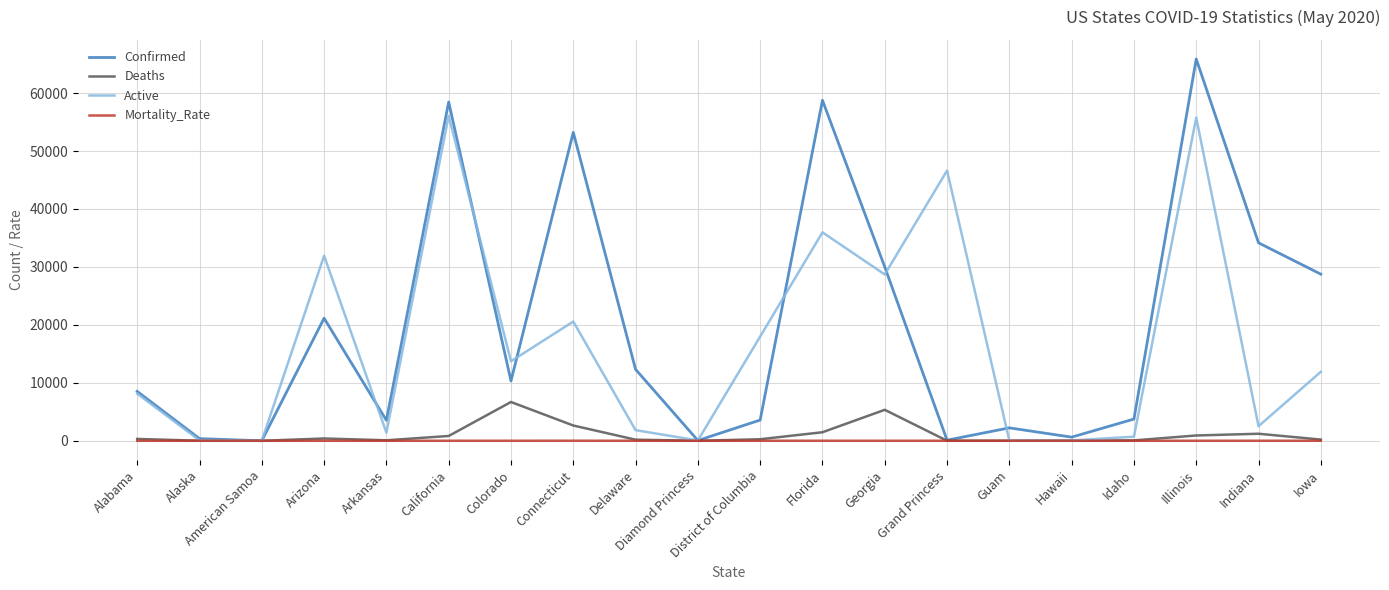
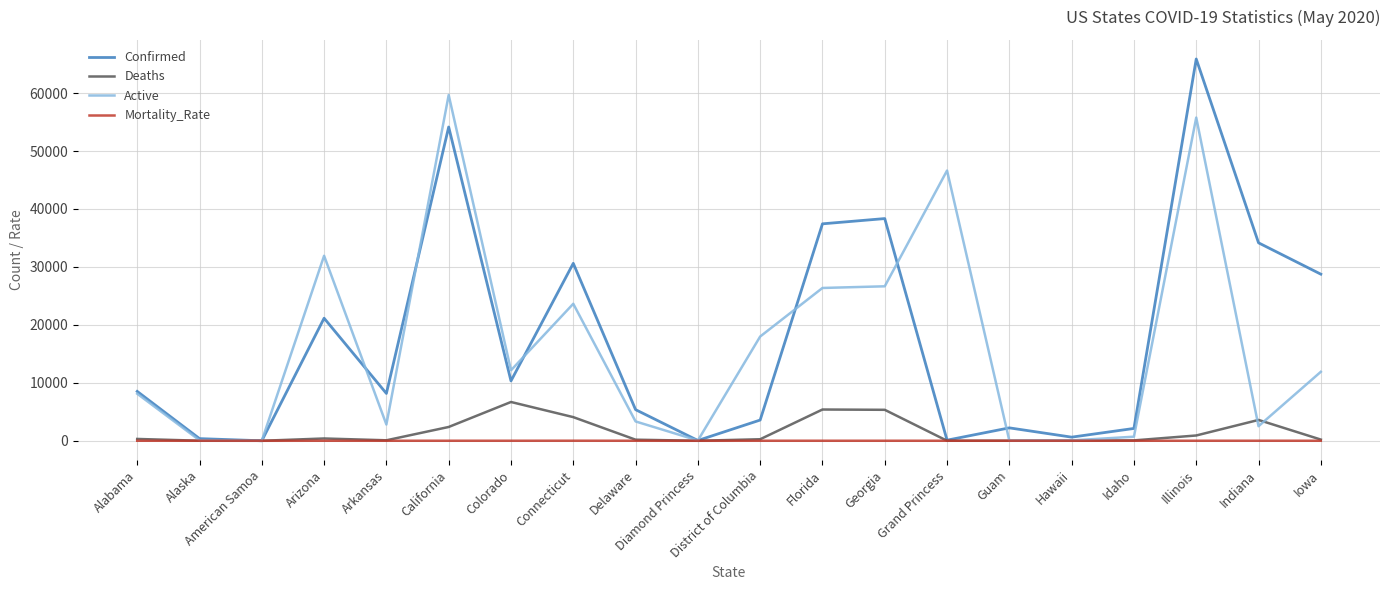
  {
    "Confirmed": {
      "Arizona": 21000,
-     "Arkansas": 4000,
-     "California": 58000,
+     "Arkansas": 8000,
+     "California": 54000,
      "Colorado": 10000,
-     "Connecticut": 53000,
-     "Delaware": 12000,
+     "Connecticut": 31000,
+     "Delaware": 5000,
      "District of Columbia": 4000,
-     "Florida": 59000,
-     "Georgia": 30000,
+     "Florida": 37000,
+     "Georgia": 38000,
      "Guam": 2000,
      "Hawaii": 1000,
-     "Idaho": 4000,
+     "Idaho": 2000,
      "Illinois": 66000,
      "Indiana": 34000,
      "Iowa": 29000
    },
    "Deaths": {
-     "California": 1000,
+     "California": 2000,
      "Colorado": 7000,
-     "Connecticut": 3000,
-     "Florida": 1000,
+     "Connecticut": 4000,
+     "Florida": 5000,
      "Georgia": 5000,
      "Illinois": 1000,
-     "Indiana": 1000
+     "Indiana": 4000
    },
    "Active": {
      "Arizona": 32000,
-     "Arkansas": 1000,
-     "California": 56000,
-     "Colorado": 14000,
-     "Connecticut": 21000,
-     "Delaware": 2000,
+     "Arkansas": 3000,
+     "California": 60000,
+     "Colorado": 12000,
+     "Connecticut": 24000,
+     "Delaware": 3000,
      "District of Columbia": 18000,
-     "Florida": 36000,
-     "Georgia": 29000,
+     "Florida": 26000,
+     "Georgia": 27000,
      "Grand Princess": 47000,
      "Idaho": 1000,
      "Illinois": 56000,
      "Indiana": 3000,
      "Iowa": 12000
    },
    "Mortality_Rate": {
      "California": 0,
      "Colorado": 0,
      "Connecticut": 0,
      "Florida": 0,
      "Georgia": 0,
      "Illinois": 0,
      "Indiana": 0
    }
  }
